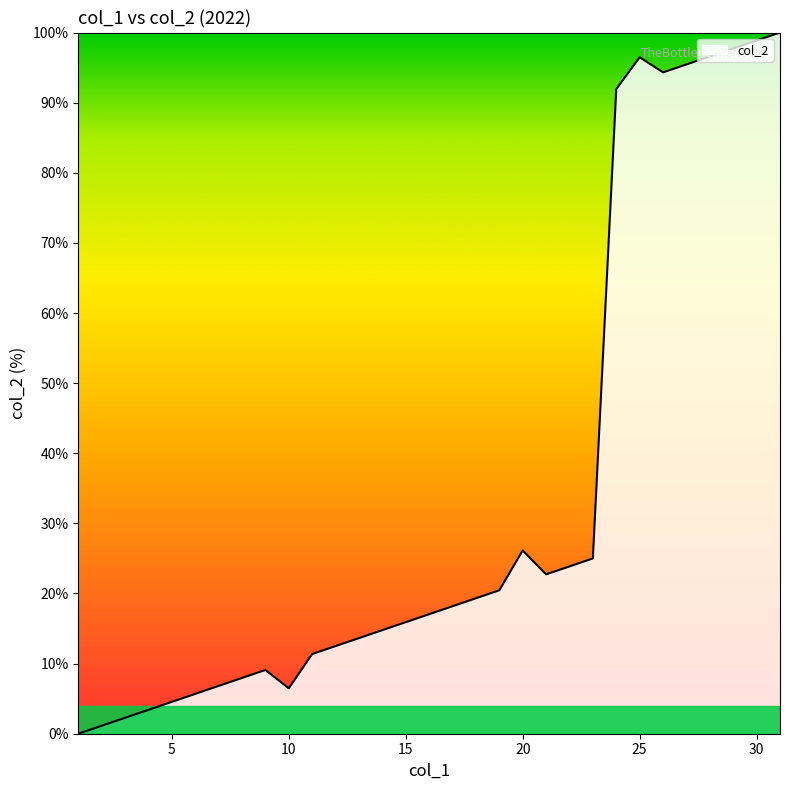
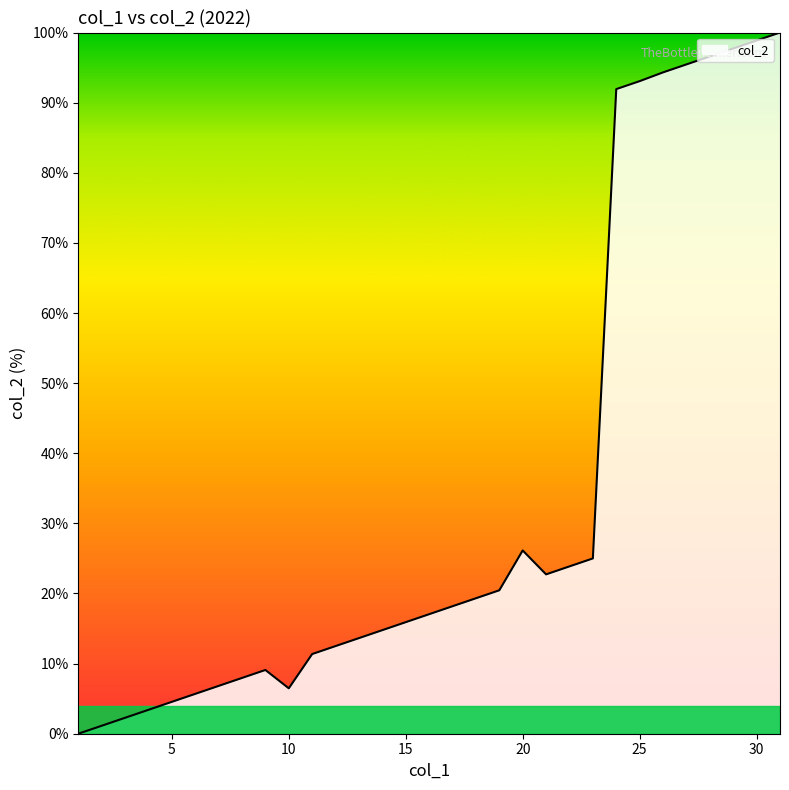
  {
    "col_2": {
      "5": "5%",
      "10": "6%",
      "15": "16%",
      "20": "26%",
-     "25": "96%"
+     "25": "93%"
    }
  }
